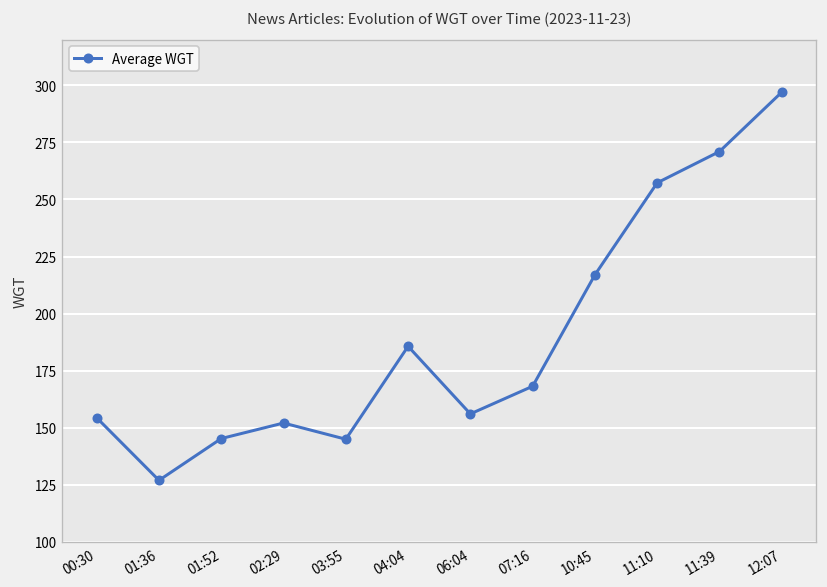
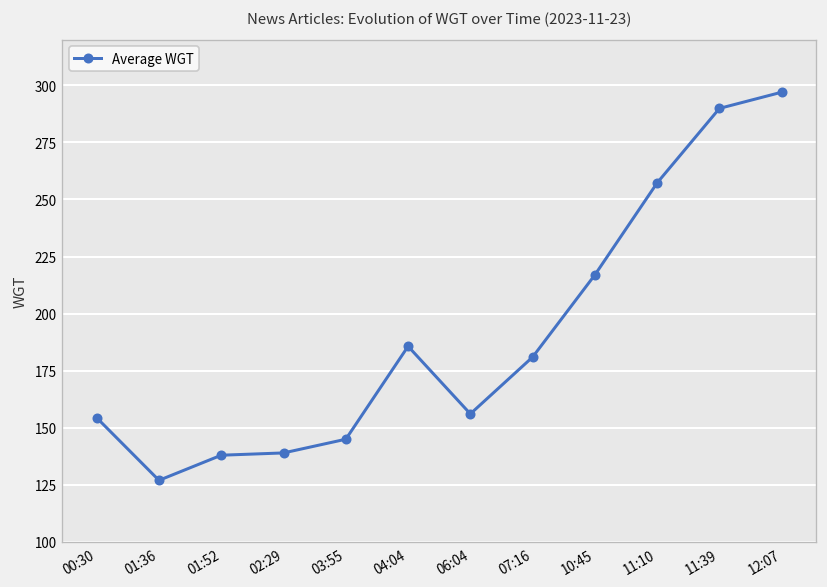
  {
    "00:30": 154,
    "01:36": 127,
-   "01:52": 145,
-   "02:29": 152,
+   "01:52": 138,
+   "02:29": 139,
    "03:55": 145,
    "04:04": 186,
    "06:04": 156,
-   "07:16": 168,
+   "07:16": 181,
    "10:45": 217,
    "11:10": 257,
-   "11:39": 271,
+   "11:39": 290,
    "12:07": 297
  }
